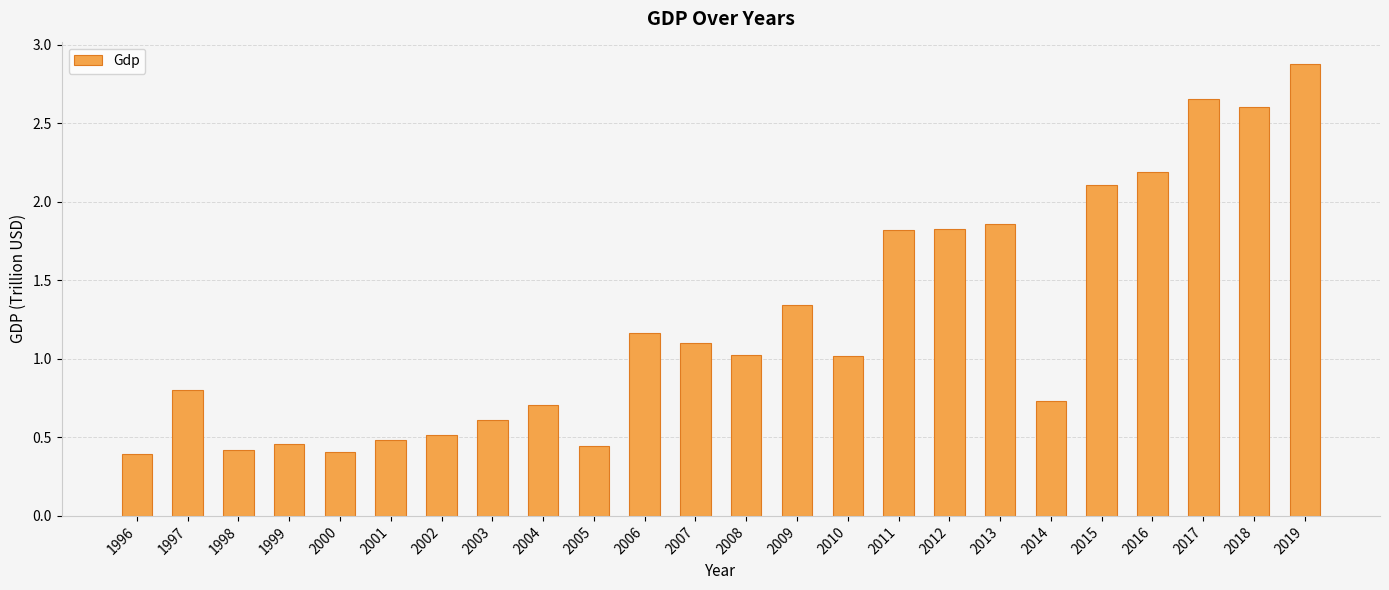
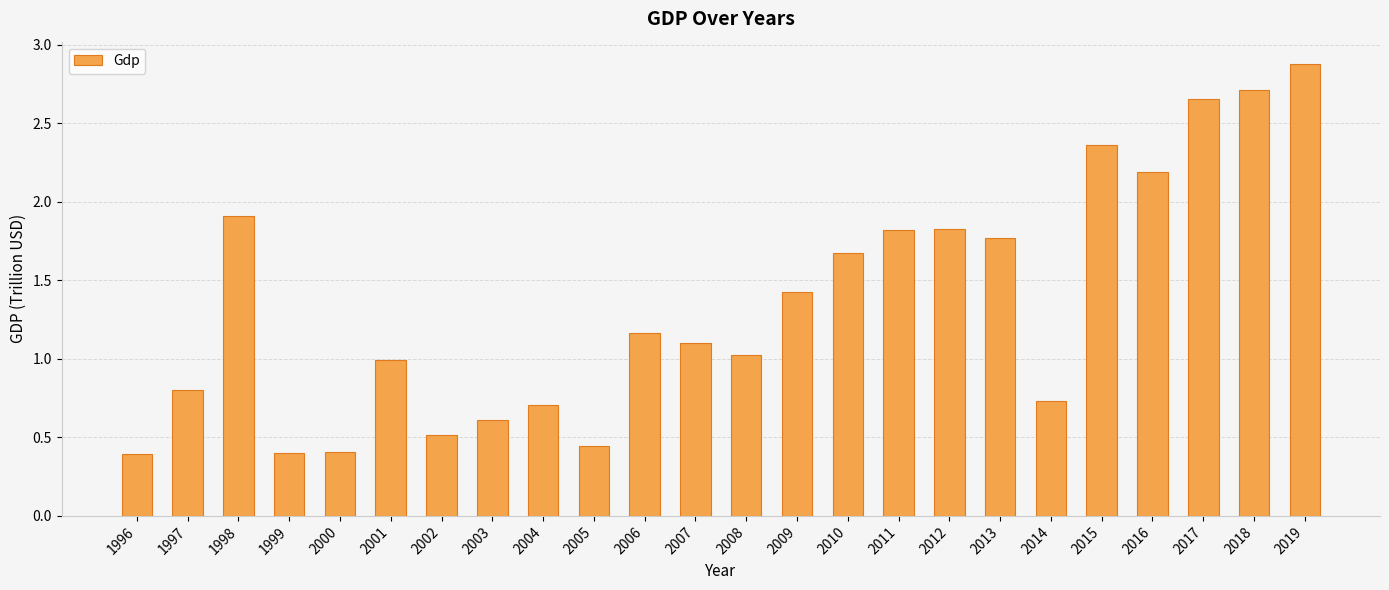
  {
    "1996": 0.39,
    "1997": 0.80,
-   "1998": 0.42,
-   "1999": 0.46,
+   "1998": 1.91,
+   "1999": 0.40,
    "2000": 0.41,
-   "2001": 0.49,
+   "2001": 0.99,
    "2002": 0.51,
    "2003": 0.61,
    "2004": 0.71,
    "2005": 0.44,
    "2006": 1.17,
    "2007": 1.10,
    "2008": 1.03,
-   "2009": 1.34,
-   "2010": 1.02,
+   "2009": 1.42,
+   "2010": 1.68,
    "2011": 1.82,
    "2012": 1.83,
-   "2013": 1.86,
+   "2013": 1.77,
    "2014": 0.73,
-   "2015": 2.10,
+   "2015": 2.36,
    "2016": 2.19,
    "2017": 2.65,
-   "2018": 2.60,
+   "2018": 2.71,
    "2019": 2.88
  }
